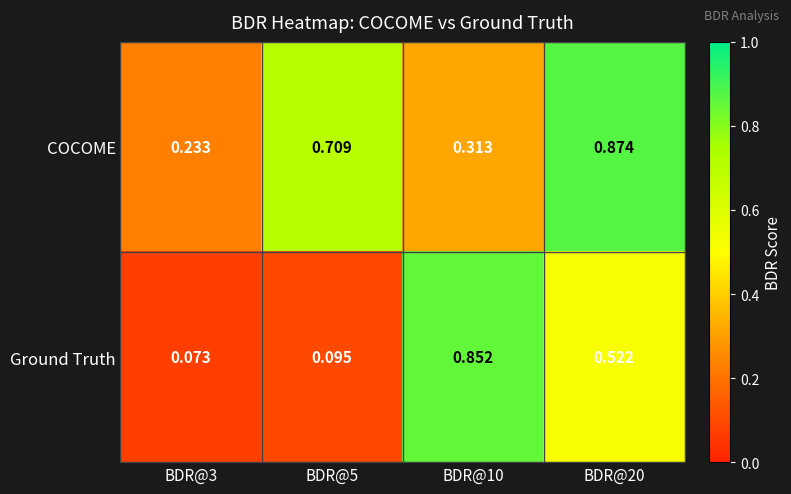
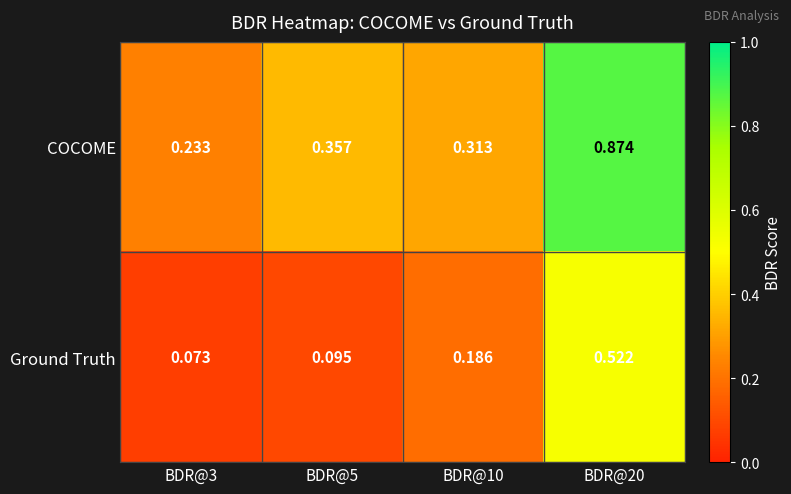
  {
    "COCOME": {
      "BDR@3": 0.233,
-     "BDR@5": 0.709,
+     "BDR@5": 0.357,
      "BDR@10": 0.313,
      "BDR@20": 0.874
    },
    "Ground Truth": {
      "BDR@3": 0.073,
      "BDR@5": 0.095,
-     "BDR@10": 0.852,
+     "BDR@10": 0.186,
      "BDR@20": 0.522
    }
  }
